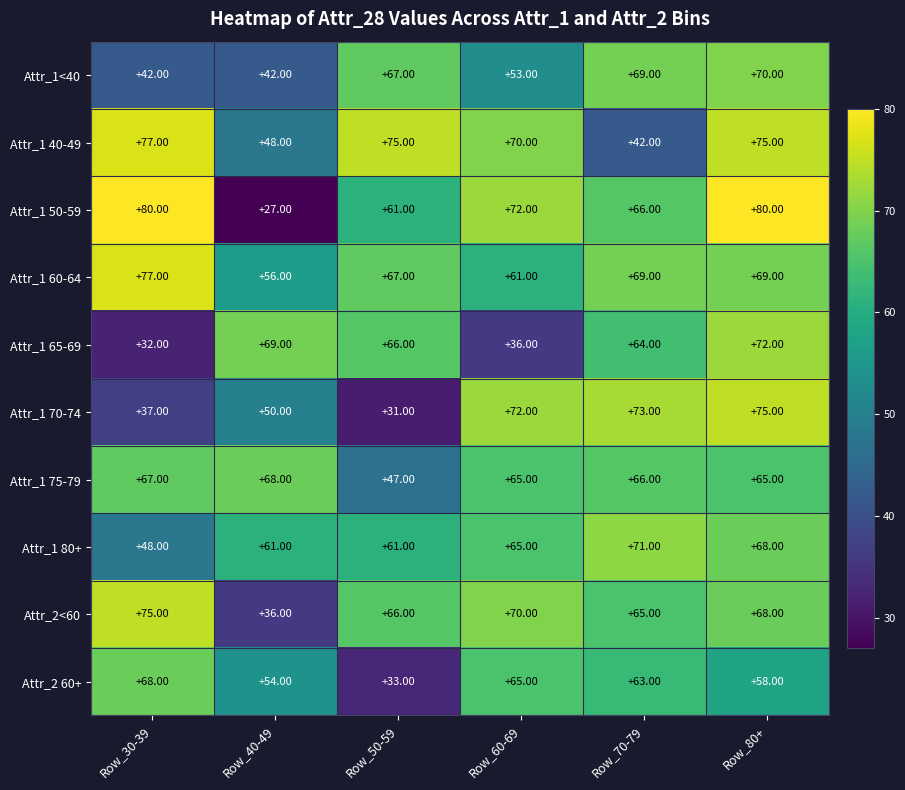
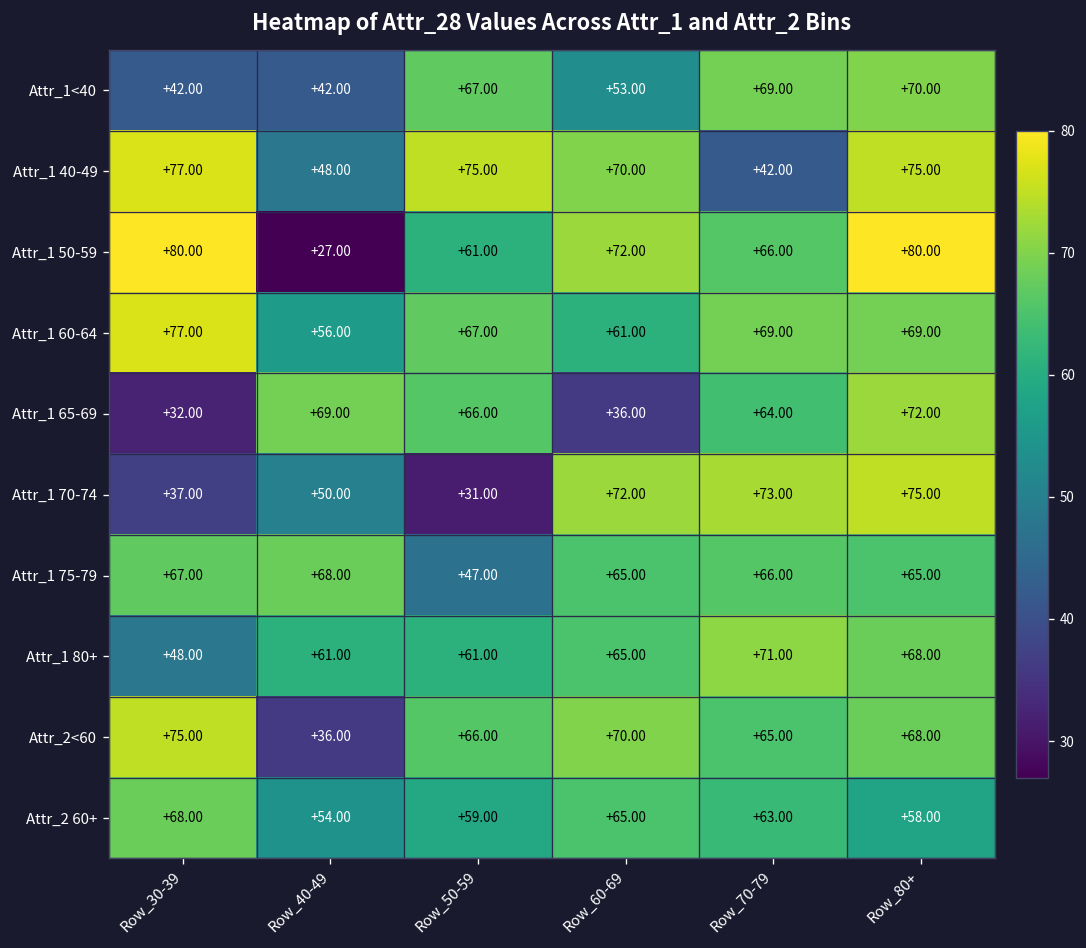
  {
    "Attr_1<40": {
      "Row_30-39": "+42.00",
      "Row_40-49": "+42.00",
      "Row_50-59": "+67.00",
      "Row_60-69": "+53.00",
      "Row_70-79": "+69.00",
      "Row_80+": "+70.00"
    },
    "Attr_1 40-49": {
      "Row_30-39": "+77.00",
      "Row_40-49": "+48.00",
      "Row_50-59": "+75.00",
      "Row_60-69": "+70.00",
      "Row_70-79": "+42.00",
      "Row_80+": "+75.00"
    },
    "Attr_1 50-59": {
      "Row_30-39": "+80.00",
      "Row_40-49": "+27.00",
      "Row_50-59": "+61.00",
      "Row_60-69": "+72.00",
      "Row_70-79": "+66.00",
      "Row_80+": "+80.00"
    },
    "Attr_1 60-64": {
      "Row_30-39": "+77.00",
      "Row_40-49": "+56.00",
      "Row_50-59": "+67.00",
      "Row_60-69": "+61.00",
      "Row_70-79": "+69.00",
      "Row_80+": "+69.00"
    },
    "Attr_1 65-69": {
      "Row_30-39": "+32.00",
      "Row_40-49": "+69.00",
      "Row_50-59": "+66.00",
      "Row_60-69": "+36.00",
      "Row_70-79": "+64.00",
      "Row_80+": "+72.00"
    },
    "Attr_1 70-74": {
      "Row_30-39": "+37.00",
      "Row_40-49": "+50.00",
      "Row_50-59": "+31.00",
      "Row_60-69": "+72.00",
      "Row_70-79": "+73.00",
      "Row_80+": "+75.00"
    },
    "Attr_1 75-79": {
      "Row_30-39": "+67.00",
      "Row_40-49": "+68.00",
      "Row_50-59": "+47.00",
      "Row_60-69": "+65.00",
      "Row_70-79": "+66.00",
      "Row_80+": "+65.00"
    },
    "Attr_1 80+": {
      "Row_30-39": "+48.00",
      "Row_40-49": "+61.00",
      "Row_50-59": "+61.00",
      "Row_60-69": "+65.00",
      "Row_70-79": "+71.00",
      "Row_80+": "+68.00"
    },
    "Attr_2<60": {
      "Row_30-39": "+75.00",
      "Row_40-49": "+36.00",
      "Row_50-59": "+66.00",
      "Row_60-69": "+70.00",
      "Row_70-79": "+65.00",
      "Row_80+": "+68.00"
    },
    "Attr_2 60+": {
      "Row_30-39": "+68.00",
      "Row_40-49": "+54.00",
-     "Row_50-59": "+33.00",
+     "Row_50-59": "+59.00",
      "Row_60-69": "+65.00",
      "Row_70-79": "+63.00",
      "Row_80+": "+58.00"
    }
  }
